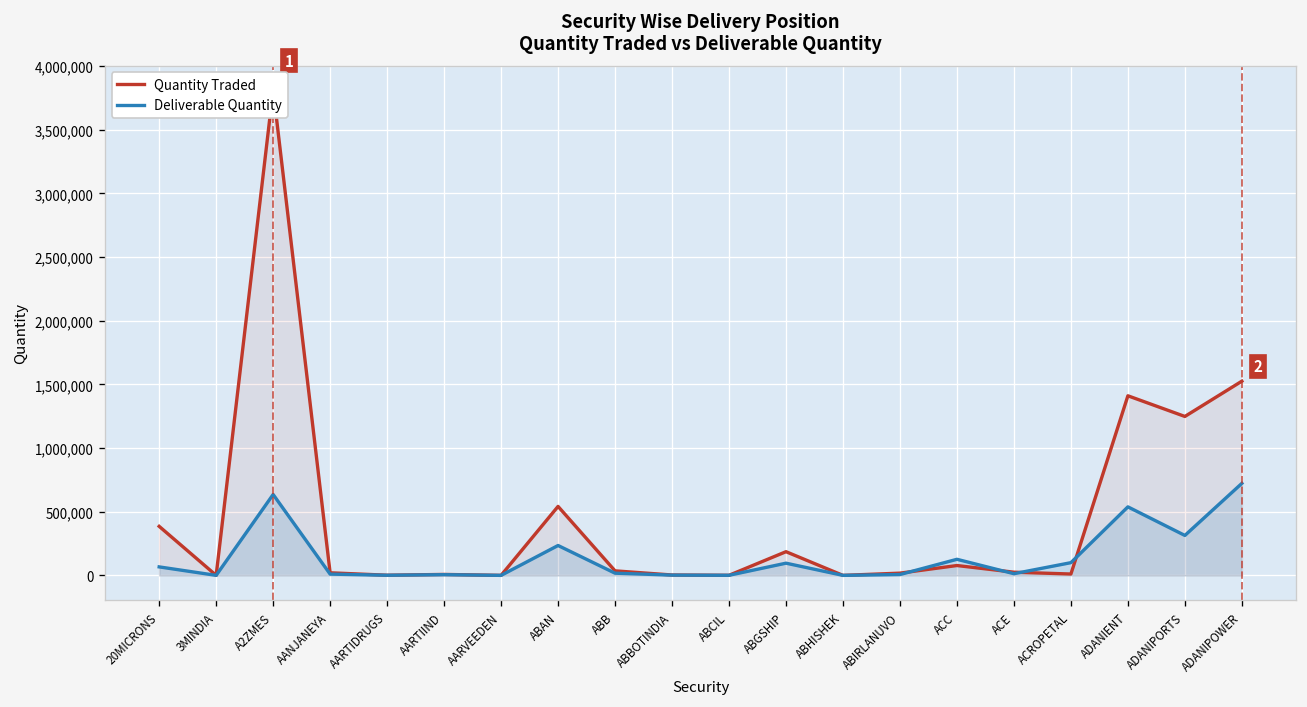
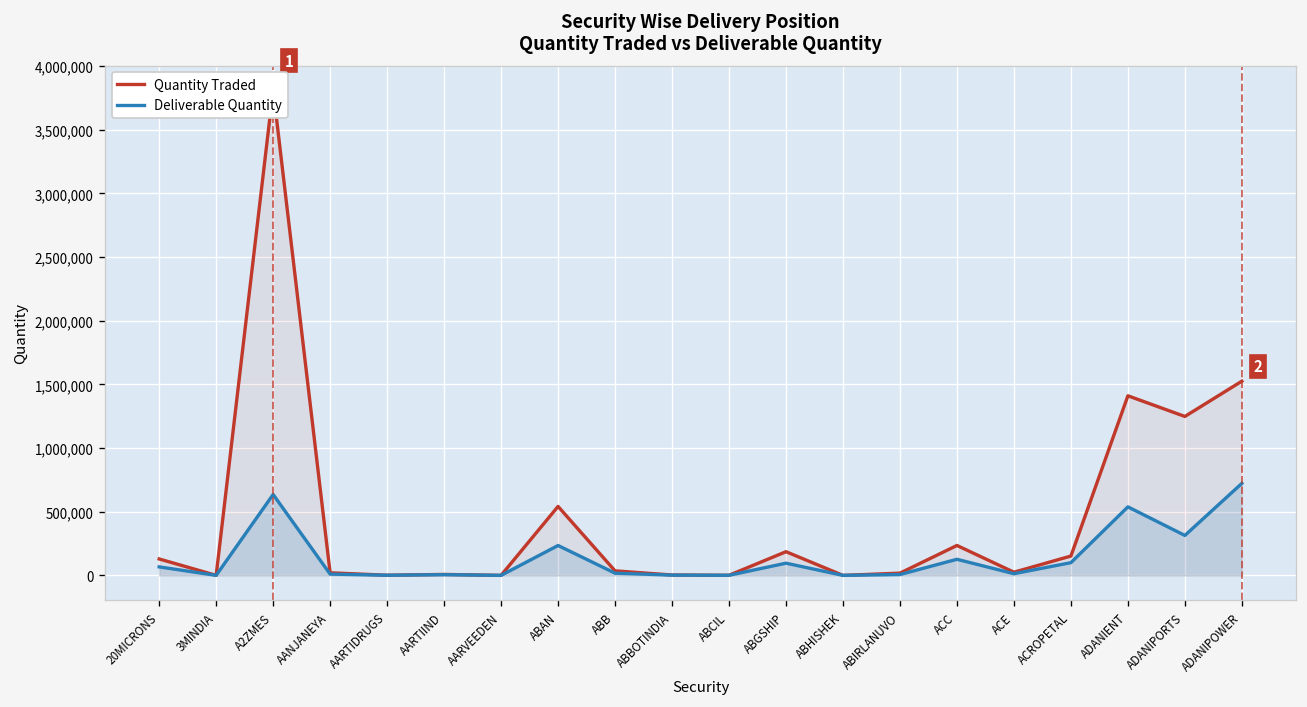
  {
    "Quantity Traded": {
-     "20MICRONS": "390,000",
+     "20MICRONS": "130,000",
      "ABAN": "540,000",
      "ABGSHIP": "190,000",
-     "ACC": "80,000",
-     "ACROPETAL": "10,000",
+     "ACC": "240,000",
+     "ACROPETAL": "150,000",
      "ADANIENT": "1,410,000",
      "ADANIPORTS": "1,250,000"
    },
    "Deliverable Quantity": {
      "20MICRONS": "70,000",
      "A2ZMES": "640,000",
      "ABAN": "230,000",
      "ABGSHIP": "100,000",
      "ACC": "130,000",
      "ACROPETAL": "100,000",
      "ADANIENT": "540,000",
      "ADANIPORTS": "310,000",
      "ADANIPOWER": "720,000"
    }
  }
